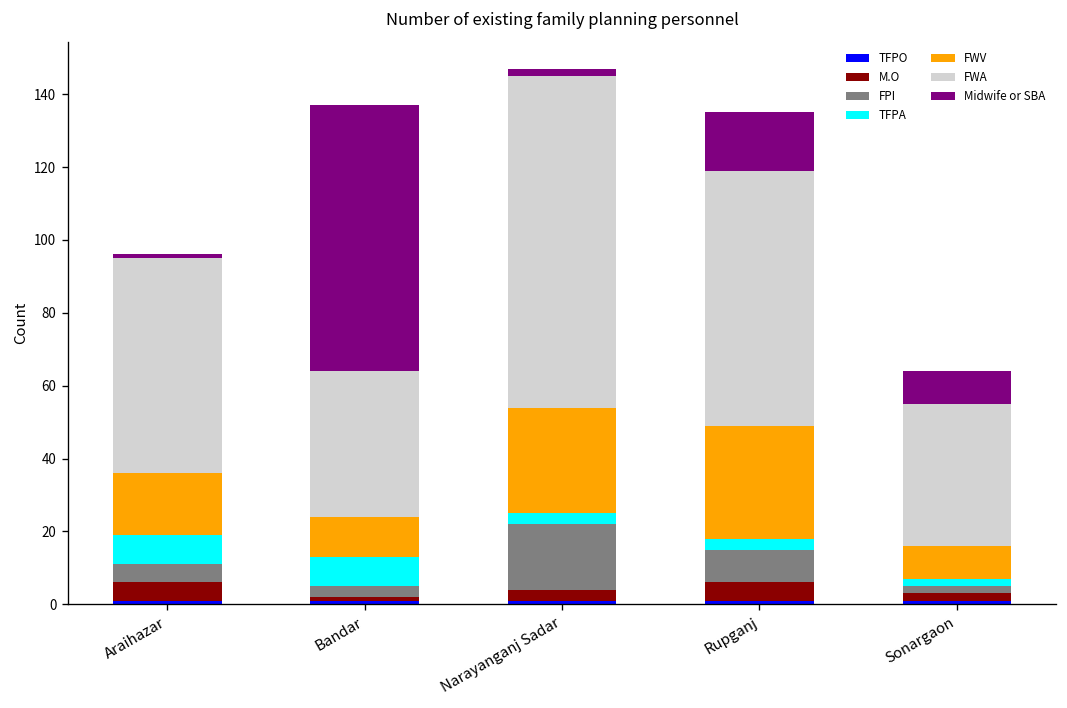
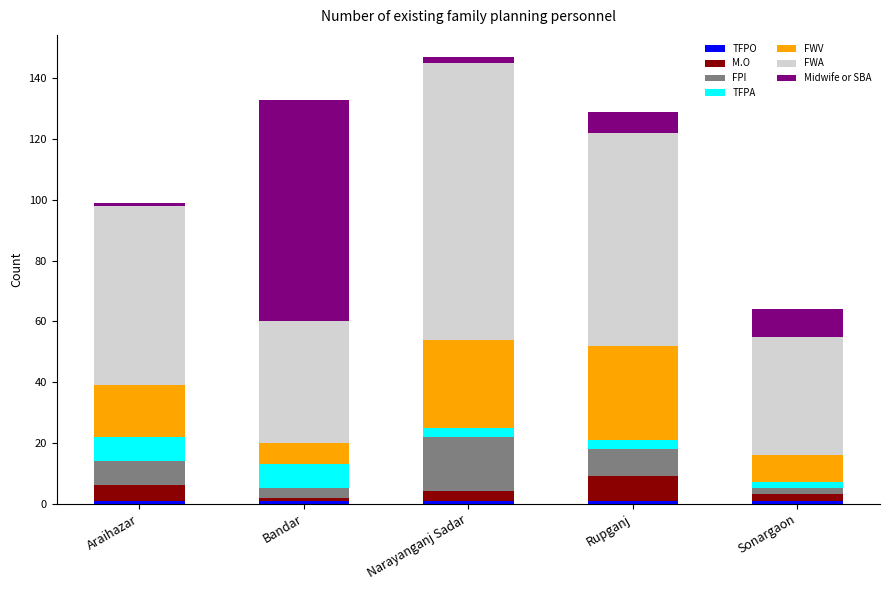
  {
    "TFPO": {
      "Araihazar": 1,
      "Bandar": 1,
      "Narayanganj Sadar": 1,
      "Rupganj": 1,
      "Sonargaon": 1
    },
    "M.O": {
      "Araihazar": 5,
      "Bandar": 1,
      "Narayanganj Sadar": 3,
-     "Rupganj": 5,
+     "Rupganj": 8,
      "Sonargaon": 2
    },
    "FPI": {
-     "Araihazar": 5,
+     "Araihazar": 8,
      "Bandar": 3,
      "Narayanganj Sadar": 18,
      "Rupganj": 9,
      "Sonargaon": 2
    },
    "TFPA": {
      "Araihazar": 8,
      "Bandar": 8,
      "Narayanganj Sadar": 3,
      "Rupganj": 3,
      "Sonargaon": 2
    },
    "FWV": {
      "Araihazar": 17,
-     "Bandar": 11,
+     "Bandar": 7,
      "Narayanganj Sadar": 29,
      "Rupganj": 31,
      "Sonargaon": 9
    },
    "FWA": {
      "Araihazar": 59,
      "Bandar": 40,
      "Narayanganj Sadar": 91,
      "Rupganj": 70,
      "Sonargaon": 39
    },
    "Midwife or SBA": {
      "Araihazar": 1,
      "Bandar": 73,
      "Narayanganj Sadar": 2,
-     "Rupganj": 16,
+     "Rupganj": 7,
      "Sonargaon": 9
    }
  }
